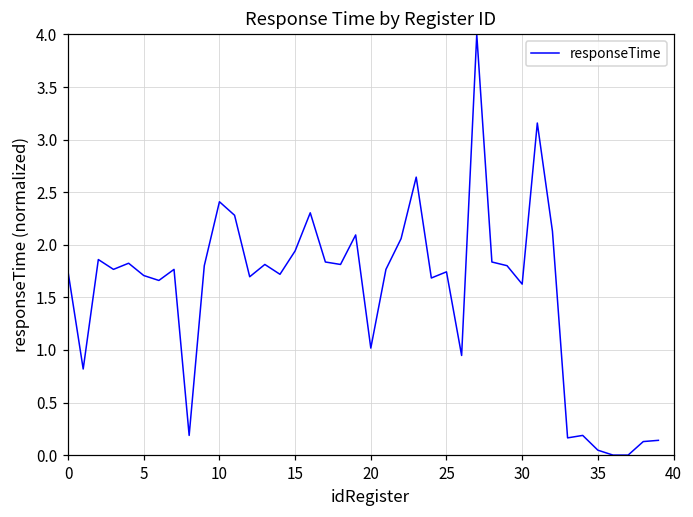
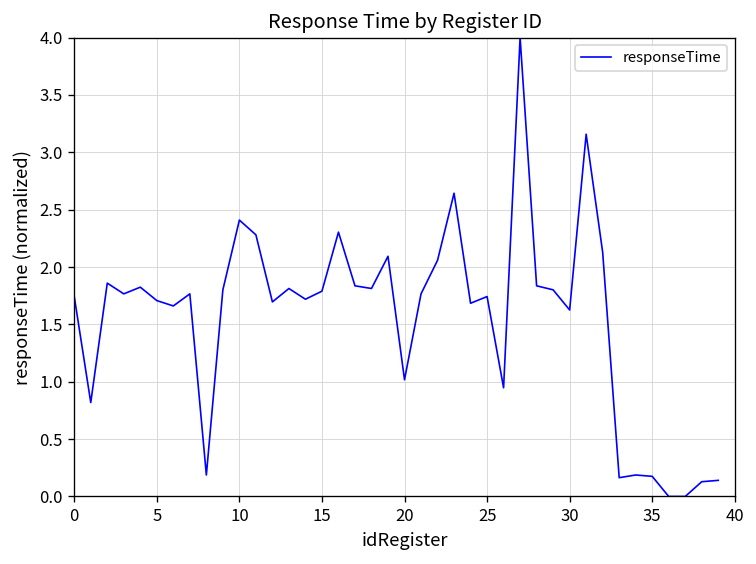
  {
    "0": 1.7,
    "5": 1.7,
    "10": 2.4,
-   "15": 1.9,
+   "15": 1.8,
    "20": 1.0,
    "25": 1.7,
    "30": 1.6,
-   "35": 0.0
+   "35": 0.2
  }
